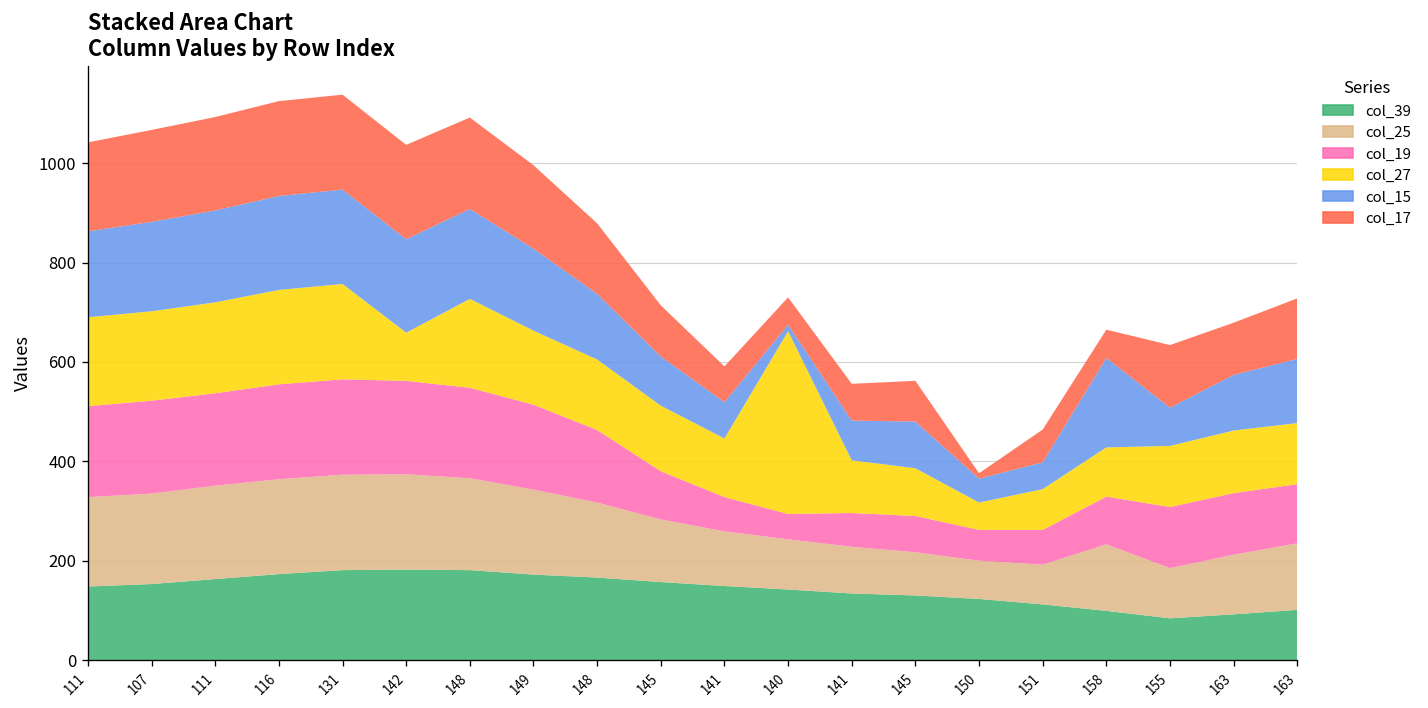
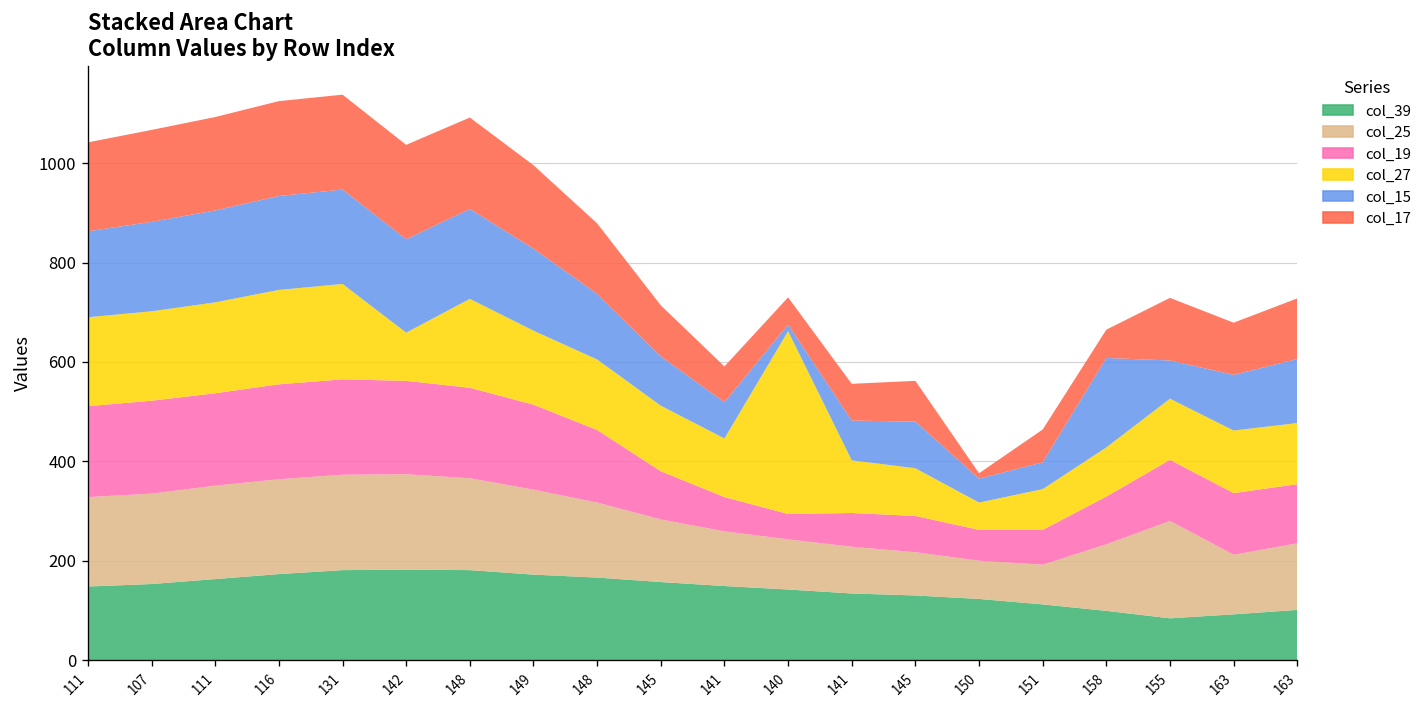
  {
    "col_39": {
      "107": 150,
      "116": 170,
      "131": 180,
      "142": 180,
      "149": 170,
      "140": 140,
      "150": 120,
      "151": 110,
      "158": 100,
      "155": 80
    },
    "col_25": {
      "107": 180,
      "116": 190,
      "131": 190,
      "142": 190,
      "149": 170,
      "140": 100,
      "150": 80,
      "151": 80,
      "158": 130,
-     "155": 100
+     "155": 200
    },
    "col_19": {
      "107": 190,
      "116": 190,
      "131": 190,
      "142": 190,
      "149": 170,
      "140": 50,
      "150": 60,
      "151": 70,
      "158": 100,
      "155": 120
    },
    "col_27": {
      "107": 180,
      "116": 190,
      "131": 190,
      "142": 100,
      "149": 150,
      "140": 370,
      "150": 60,
      "151": 80,
      "158": 100,
      "155": 120
    },
    "col_15": {
      "107": 180,
      "116": 190,
      "131": 190,
      "142": 190,
      "149": 170,
      "140": 10,
      "150": 50,
      "151": 50,
      "158": 180,
      "155": 80
    },
    "col_17": {
      "107": 190,
      "116": 190,
      "131": 190,
      "142": 190,
      "149": 170,
      "140": 60,
      "150": 10,
      "151": 70,
      "158": 60,
      "155": 130
    }
  }
